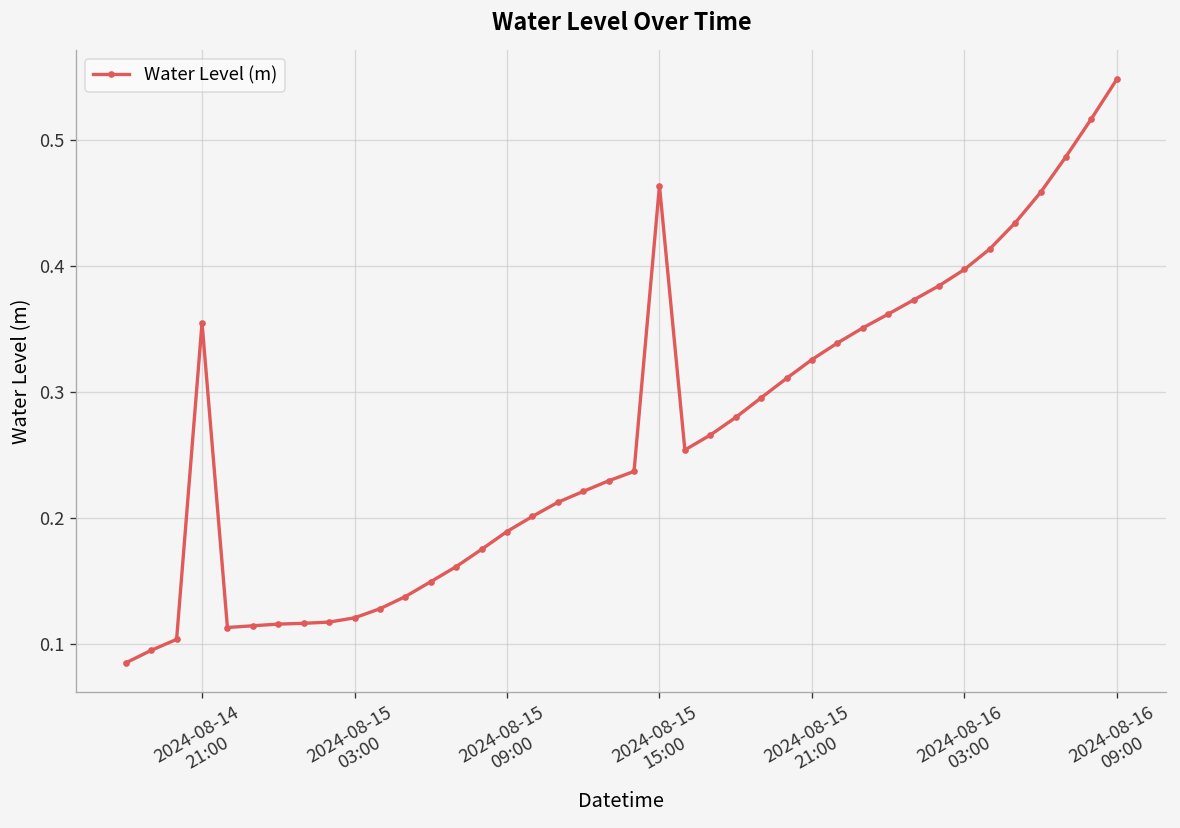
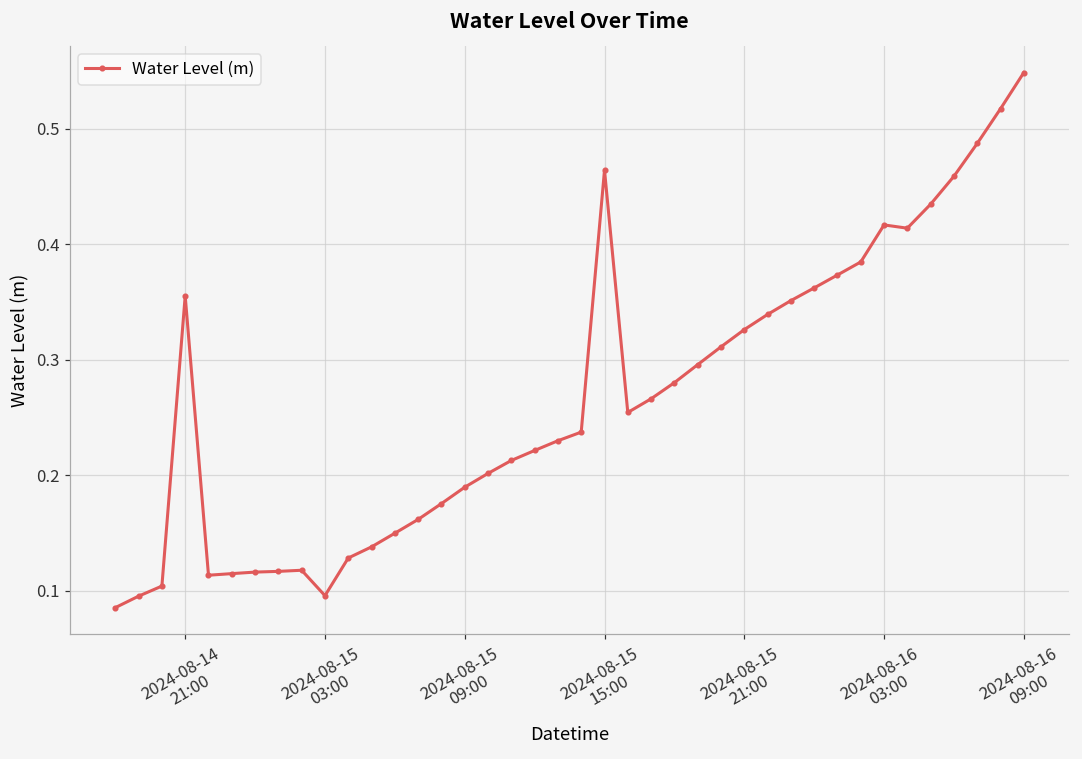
  {
    "2024-08-14 21:00": 0.355,
-   "2024-08-15 03:00": 0.121,
+   "2024-08-15 03:00": 0.096,
    "2024-08-15 09:00": 0.190,
    "2024-08-15 15:00": 0.464,
    "2024-08-15 21:00": 0.326,
-   "2024-08-16 03:00": 0.397,
+   "2024-08-16 03:00": 0.417,
    "2024-08-16 09:00": 0.548
  }
